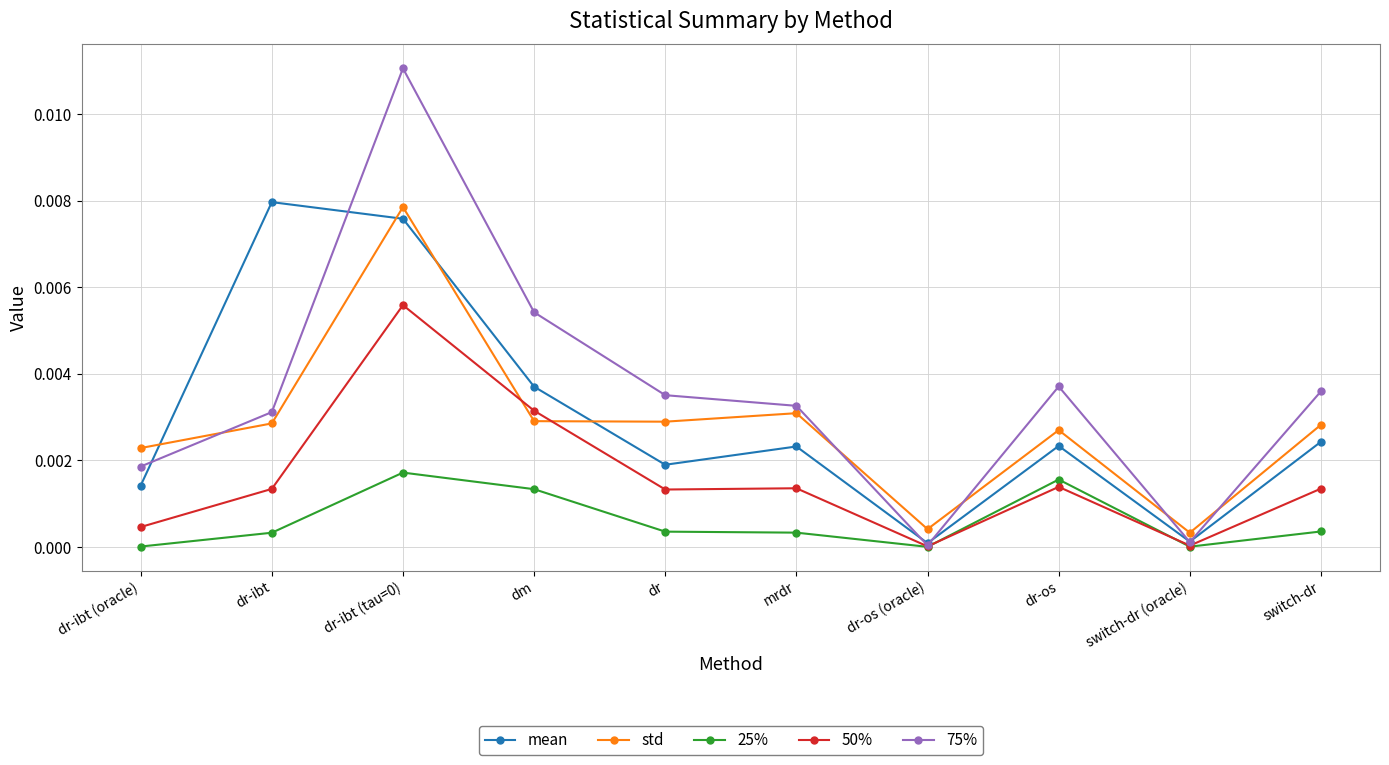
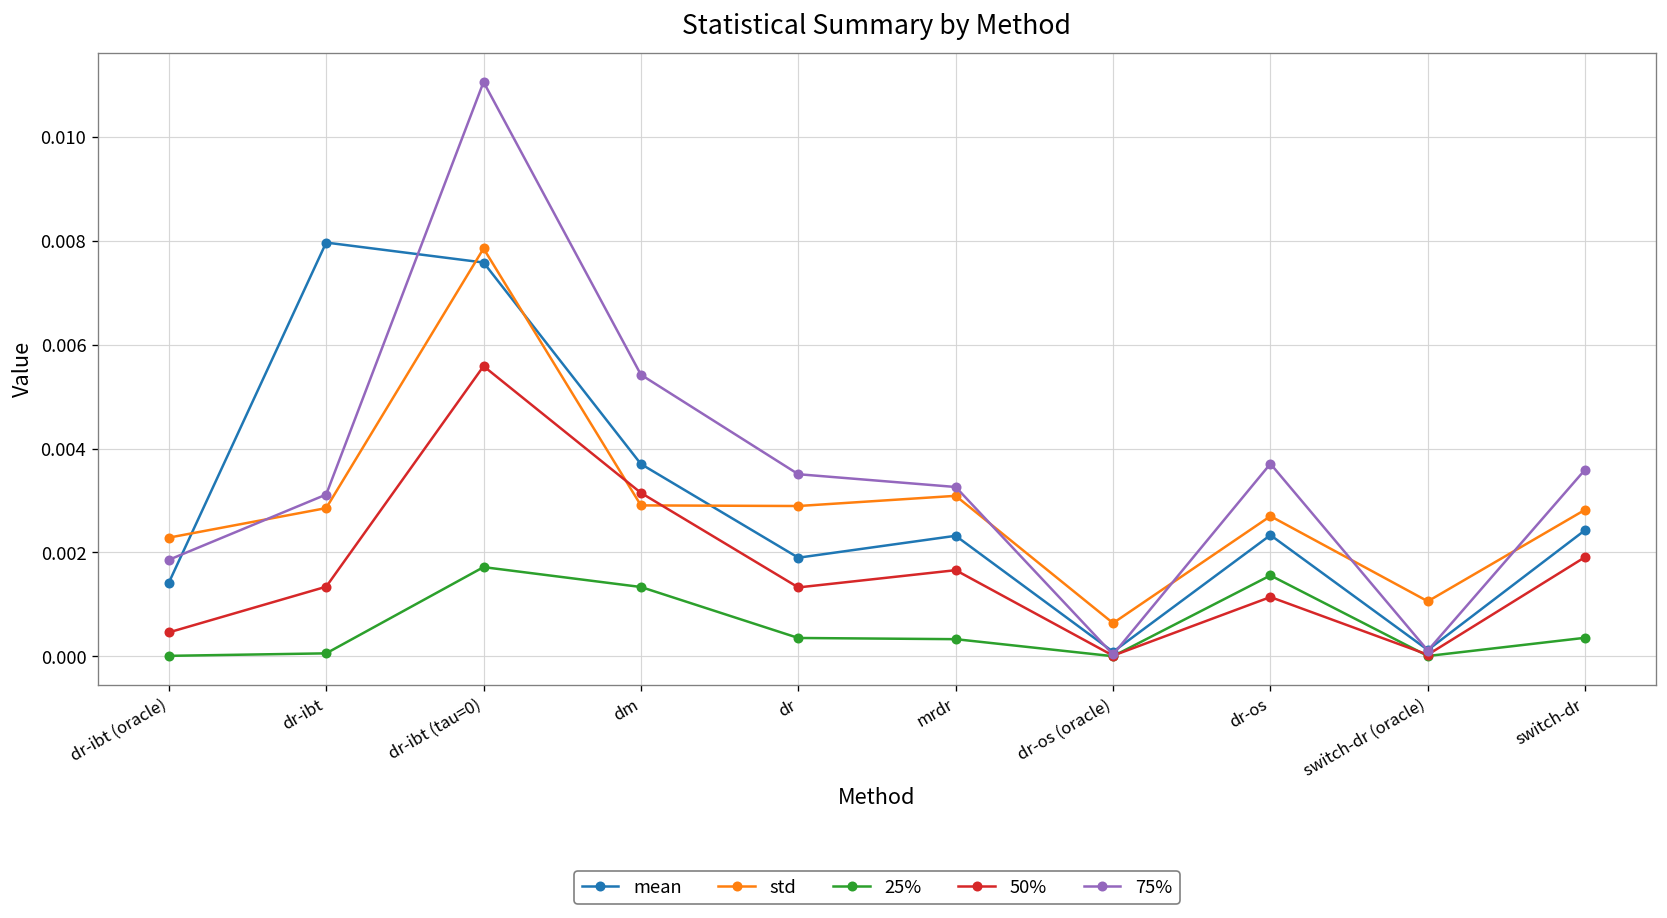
  {
    "mean": {
      "dr-ibt (oracle)": 0.0014,
      "dr-ibt": 0.0080,
      "dr-ibt (tau=0)": 0.0076,
      "dm": 0.0037,
      "dr": 0.0019,
      "mrdr": 0.0023,
      "dr-os": 0.0023,
      "switch-dr": 0.0024
    },
    "std": {
      "dr-ibt (oracle)": 0.0023,
      "dr-ibt": 0.0029,
      "dr-ibt (tau=0)": 0.0079,
      "dm": 0.0029,
      "dr": 0.0029,
      "mrdr": 0.0031,
-     "dr-os (oracle)": 0.0004,
+     "dr-os (oracle)": 0.0006,
      "dr-os": 0.0027,
-     "switch-dr (oracle)": 0.0003,
+     "switch-dr (oracle)": 0.0011,
      "switch-dr": 0.0028
    },
    "25%": {
      "dr-ibt (oracle)": 0.0000,
-     "dr-ibt": 0.0003,
+     "dr-ibt": 0.0001,
      "dr-ibt (tau=0)": 0.0017,
      "dm": 0.0013,
      "dr": 0.0004,
      "mrdr": 0.0003,
      "dr-os": 0.0016,
      "switch-dr": 0.0004
    },
    "50%": {
      "dr-ibt (oracle)": 0.0005,
      "dr-ibt": 0.0013,
      "dr-ibt (tau=0)": 0.0056,
      "dm": 0.0031,
      "dr": 0.0013,
-     "mrdr": 0.0014,
-     "dr-os": 0.0014,
-     "switch-dr": 0.0013
+     "mrdr": 0.0017,
+     "dr-os": 0.0011,
+     "switch-dr": 0.0019
    },
    "75%": {
      "dr-ibt (oracle)": 0.0019,
      "dr-ibt": 0.0031,
      "dr-ibt (tau=0)": 0.0111,
      "dm": 0.0054,
      "dr": 0.0035,
      "mrdr": 0.0033,
      "dr-os": 0.0037,
      "switch-dr": 0.0036
    }
  }
